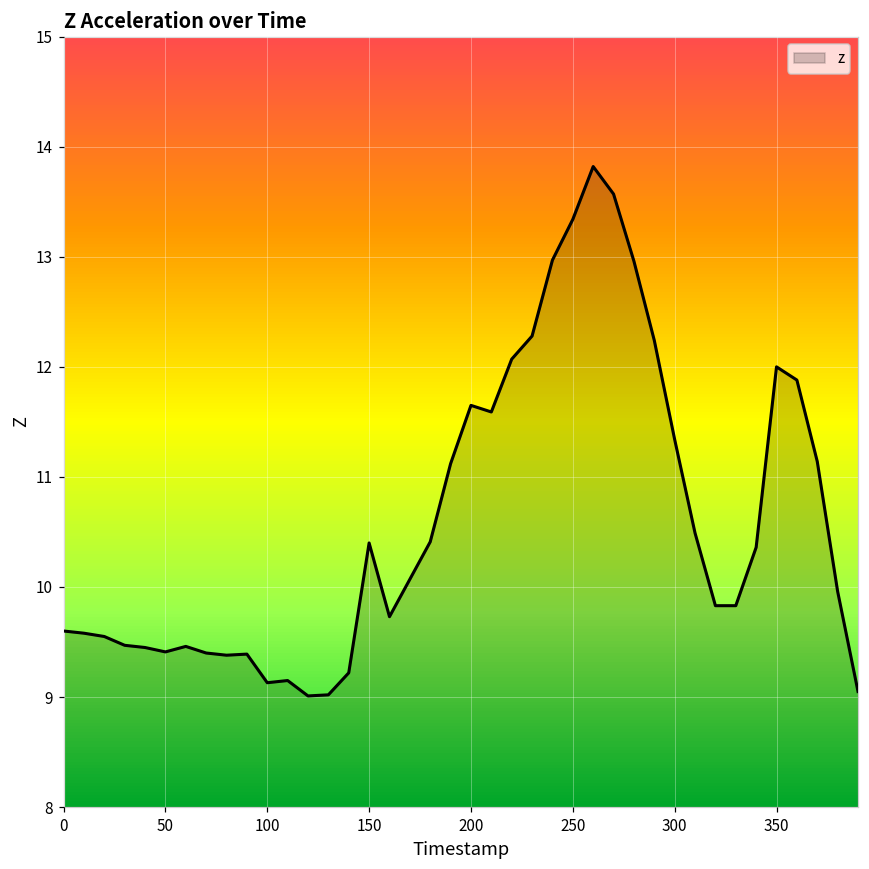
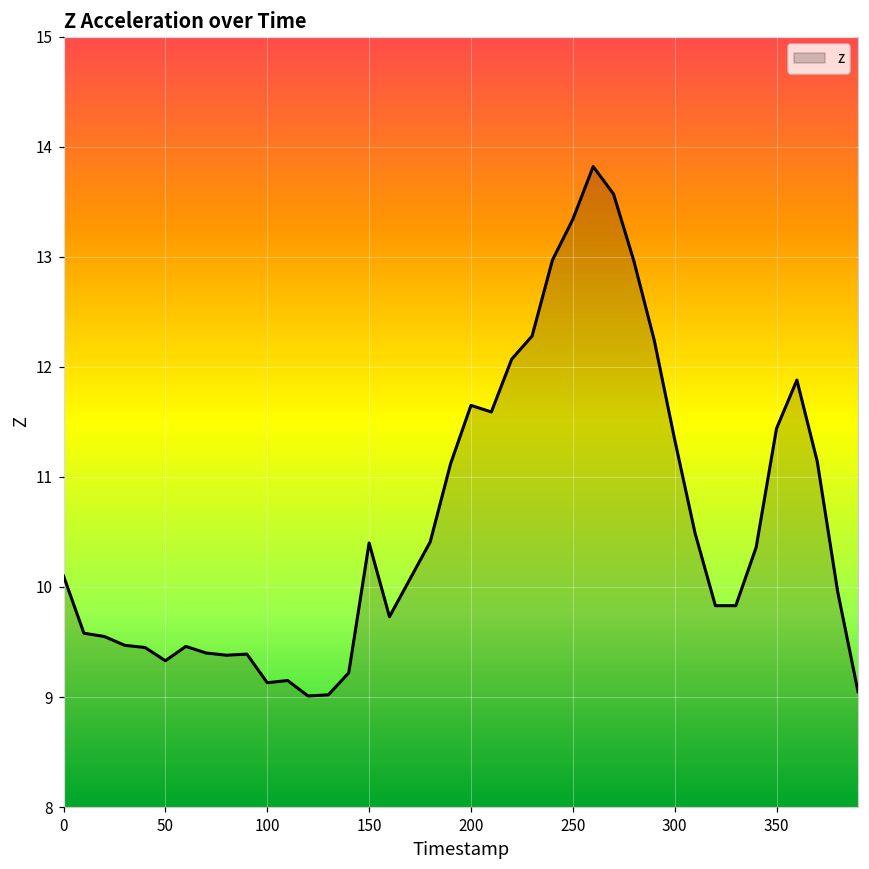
  {
-   "0": 9.6,
-   "50": 9.41,
+   "0": 10.1,
+   "50": 9.33,
    "100": 9.13,
    "150": 10.40,
    "200": 11.65,
    "250": 13.34,
    "300": 11.34,
-   "350": 12.00
+   "350": 11.44
  }
